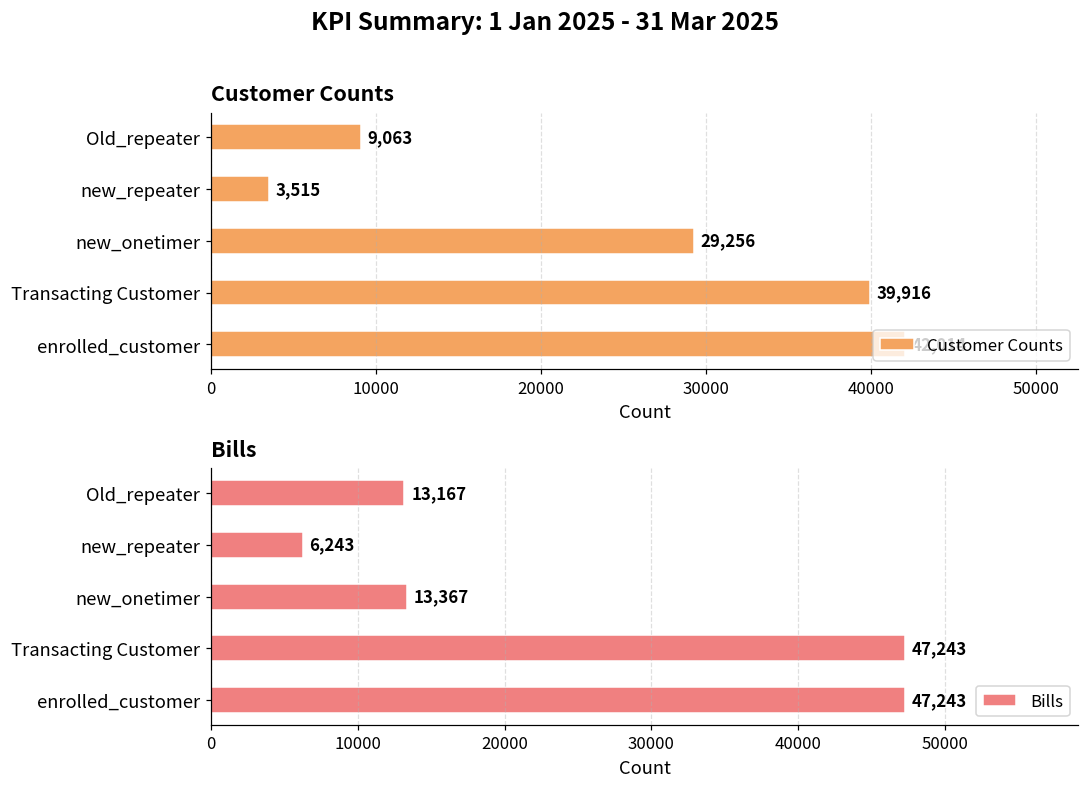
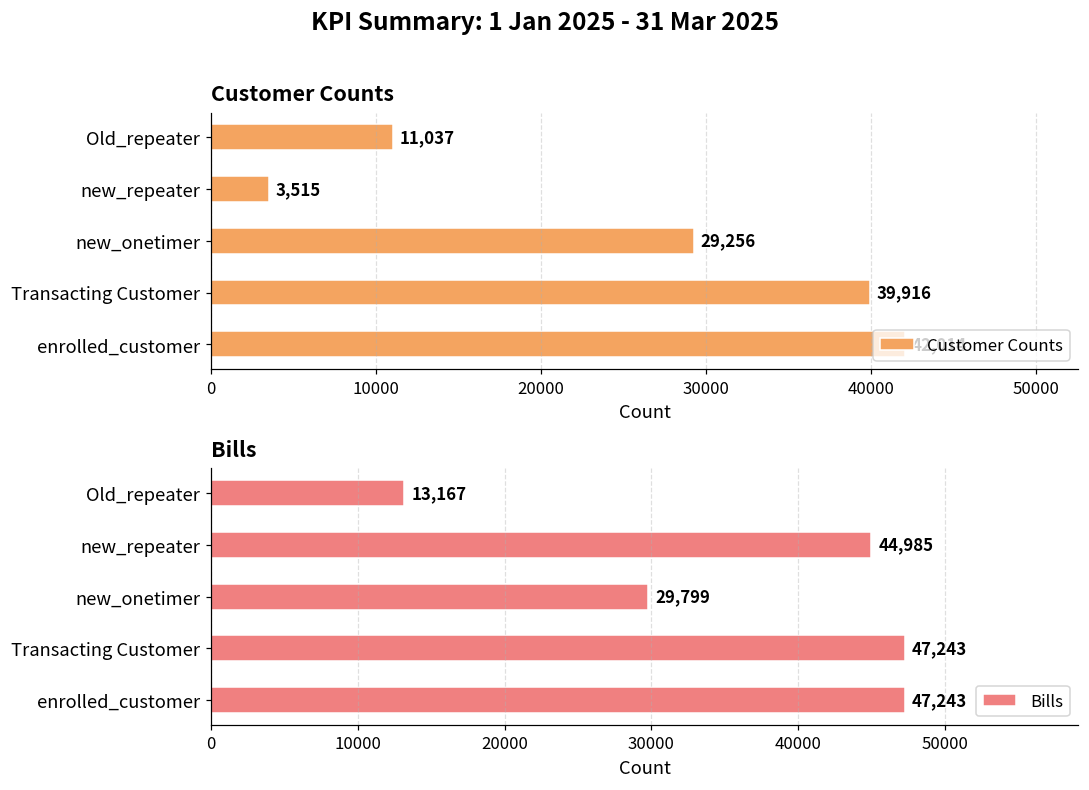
  {
    "Customer Counts": {
-     "Old_repeater": "9,063",
+     "Old_repeater": "11,037",
      "new_repeater": "3,515",
      "new_onetimer": "29,256",
      "Transacting Customer": "39,916"
    },
    "Bills": {
      "Old_repeater": "13,167",
-     "new_repeater": "6,243",
-     "new_onetimer": "13,367",
+     "new_repeater": "44,985",
+     "new_onetimer": "29,799",
      "Transacting Customer": "47,243",
      "enrolled_customer": "47,243"
    }
  }
